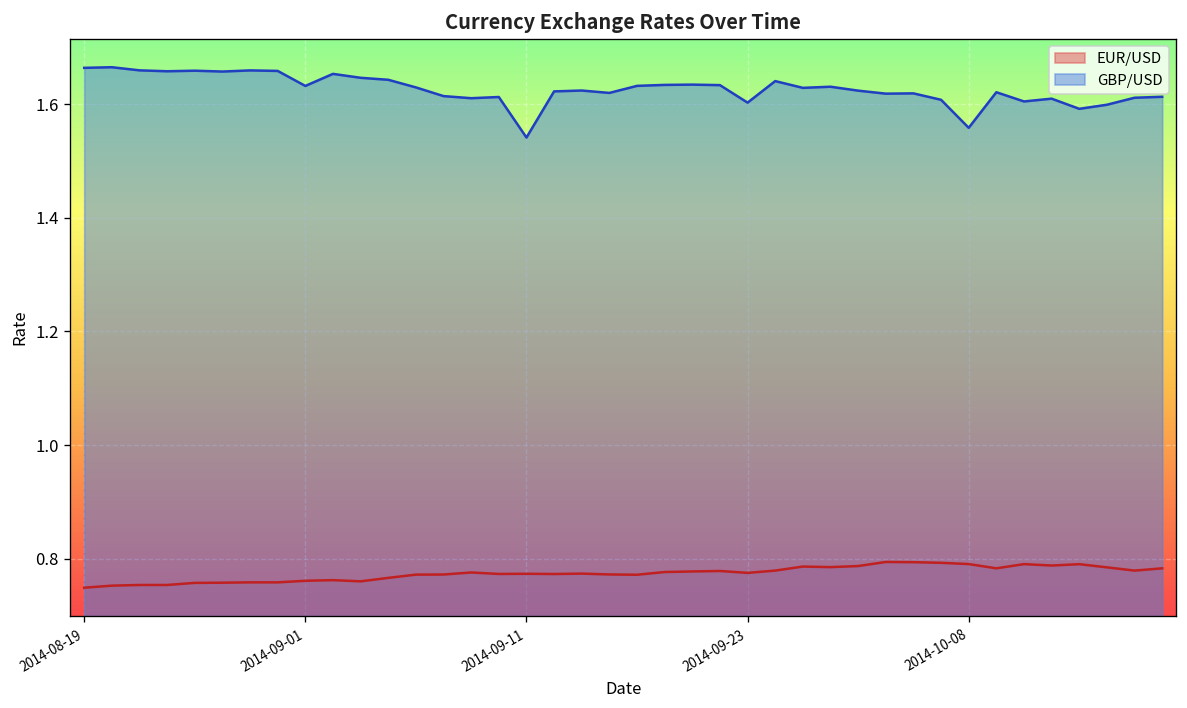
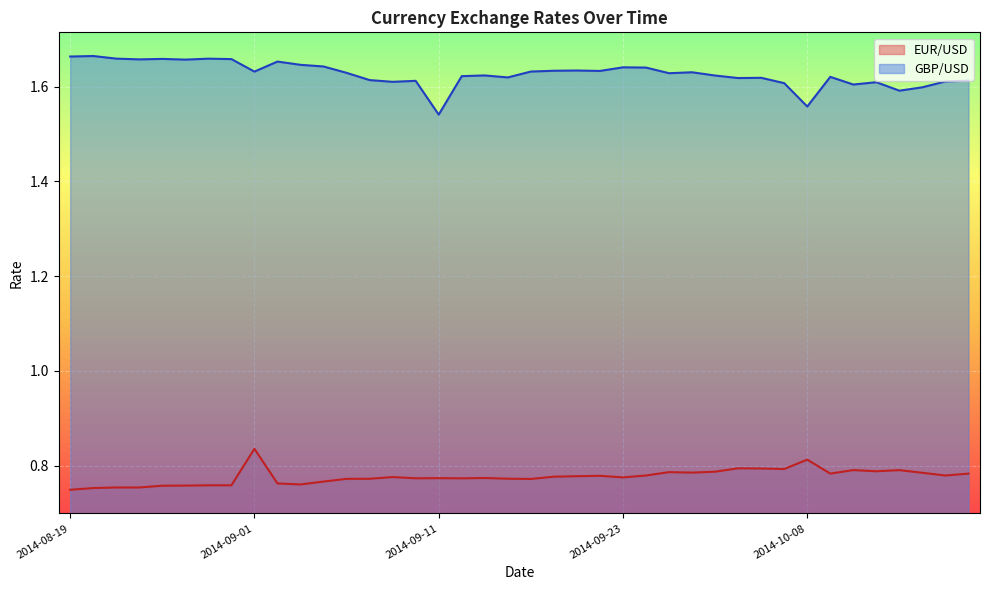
  {
    "EUR/USD": {
      "2014-08-19": 0.75,
-     "2014-09-01": 0.76,
+     "2014-09-01": 0.84,
      "2014-09-11": 0.77,
      "2014-09-23": 0.78,
-     "2014-10-08": 0.79
+     "2014-10-08": 0.81
    },
    "GBP/USD": {
      "2014-08-19": 1.66,
      "2014-09-01": 1.63,
      "2014-09-11": 1.54,
-     "2014-09-23": 1.60,
+     "2014-09-23": 1.64,
      "2014-10-08": 1.56
    }
  }
